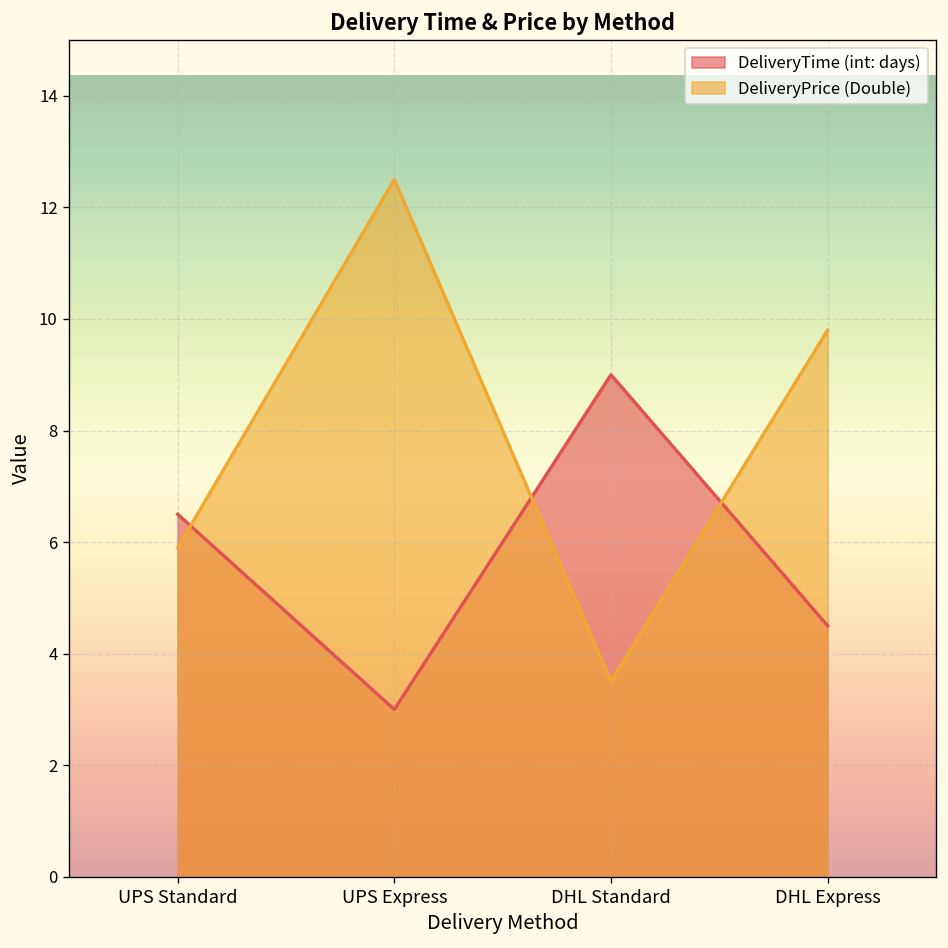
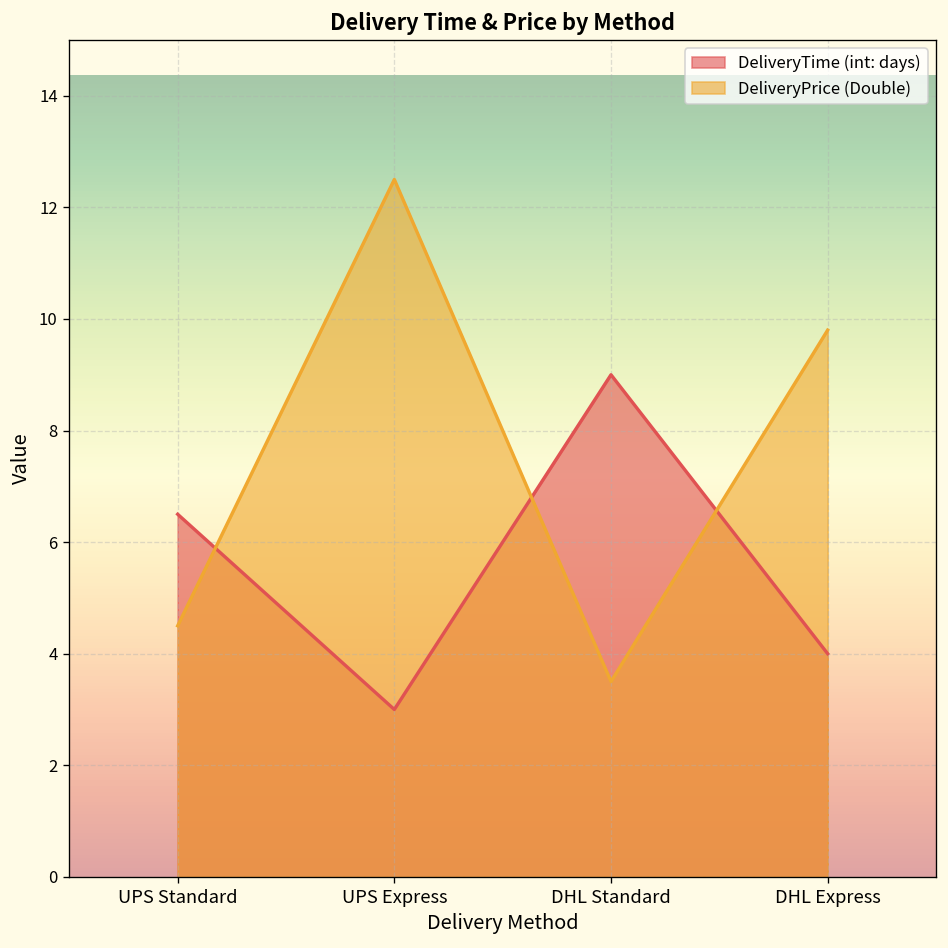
  {
    "DeliveryTime (int: days)": {
      "UPS Standard": 6.5,
      "UPS Express": 3.0,
      "DHL Standard": 9.0,
-     "DHL Express": 4.5
+     "DHL Express": 4.0
    },
    "DeliveryPrice (Double)": {
-     "UPS Standard": 5.9,
+     "UPS Standard": 4.5,
      "UPS Express": 12.5,
      "DHL Standard": 3.5,
      "DHL Express": 9.8
    }
  }
